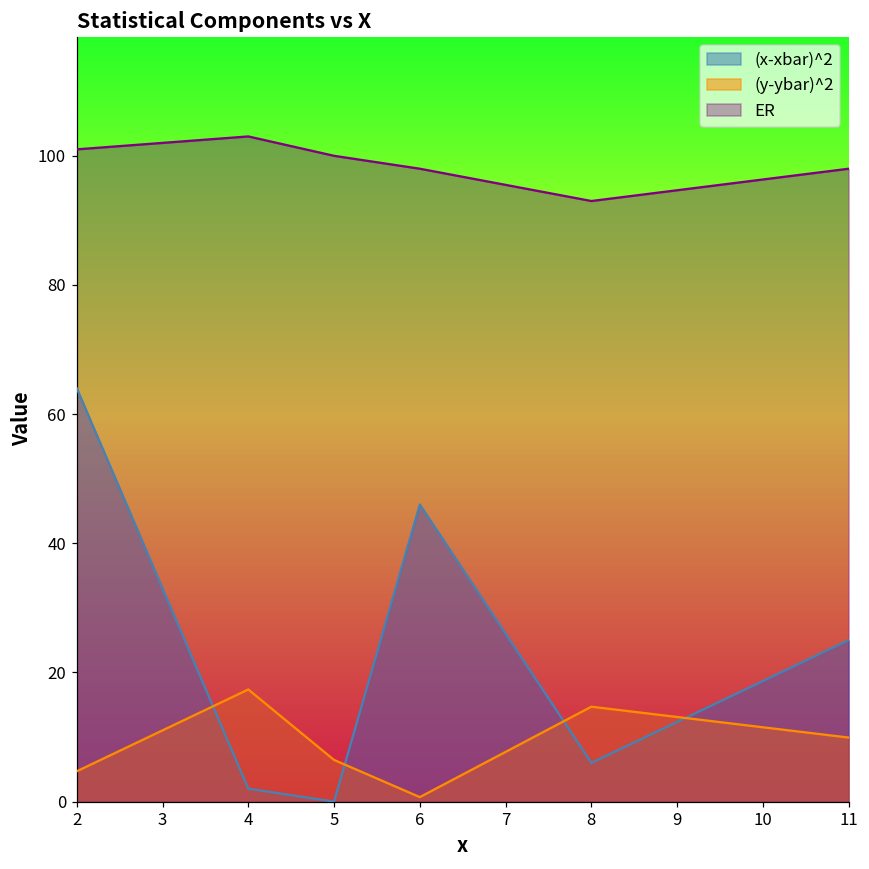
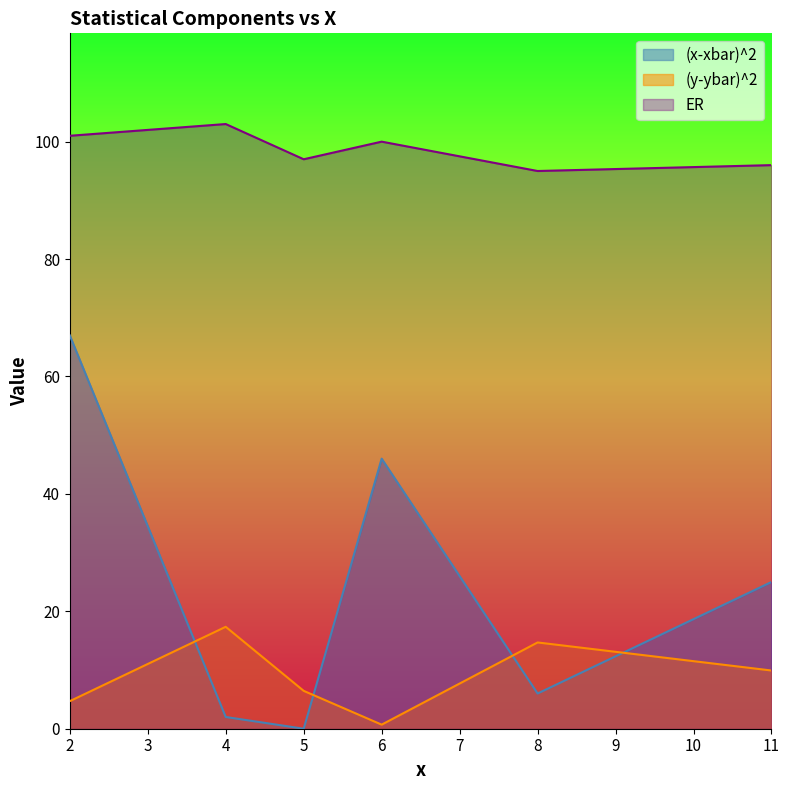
  {
    "(x-xbar)^2": {
-     "2": 64,
+     "2": 67,
      "4": 2,
      "5": 0,
      "6": 46,
      "8": 6,
      "11": 25
    },
    "(y-ybar)^2": {
      "2": 5,
      "4": 17,
      "5": 6,
      "6": 1,
      "8": 15,
      "11": 10
    },
    "ER": {
      "2": 101,
      "4": 103,
-     "5": 100,
-     "6": 98,
-     "8": 93,
-     "11": 98
+     "5": 97,
+     "6": 100,
+     "8": 95,
+     "11": 96
    }
  }
